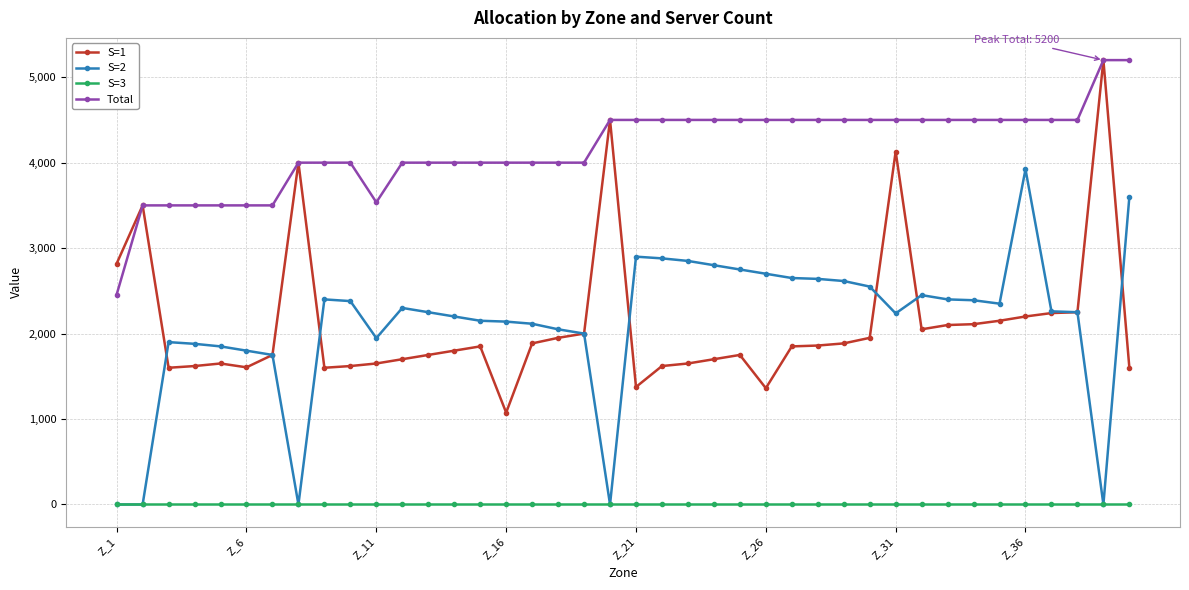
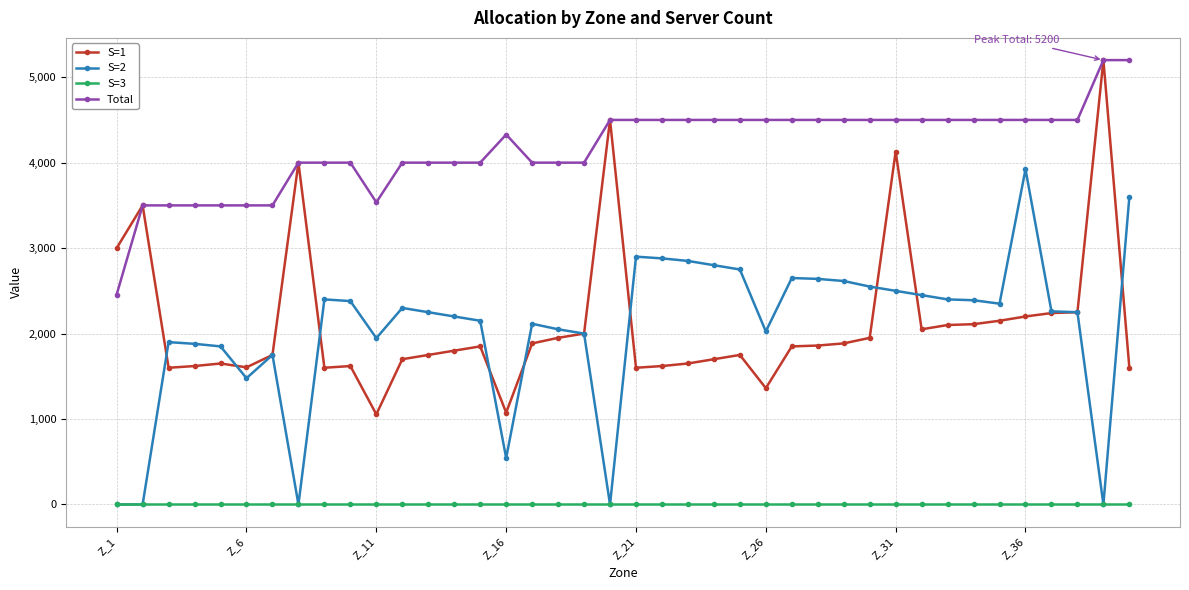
  {
    "S=1": {
-     "Z_1": "2,800",
+     "Z_1": "3,000",
      "Z_6": "1,600",
-     "Z_11": "1,700",
+     "Z_11": "1,100",
      "Z_16": "1,100",
-     "Z_21": "1,400",
+     "Z_21": "1,600",
      "Z_26": "1,400",
      "Z_31": "4,100",
      "Z_36": "2,200"
    },
    "S=2": {
-     "Z_6": "1,800",
+     "Z_6": "1,500",
      "Z_11": "1,900",
-     "Z_16": "2,100",
+     "Z_16": "500",
      "Z_21": "2,900",
-     "Z_26": "2,700",
-     "Z_31": "2,200",
+     "Z_26": "2,000",
+     "Z_31": "2,500",
      "Z_36": "3,900"
    },
    "S=3": {
      "Z_6": "0",
      "Z_11": "0",
      "Z_16": "0",
      "Z_21": "0",
      "Z_26": "0",
      "Z_31": "0",
      "Z_36": "0"
    },
    "Total": {
      "Z_1": "2,500",
      "Z_6": "3,500",
      "Z_11": "3,500",
-     "Z_16": "4,000",
+     "Z_16": "4,300",
      "Z_21": "4,500",
      "Z_26": "4,500",
      "Z_31": "4,500",
      "Z_36": "4,500"
    }
  }
